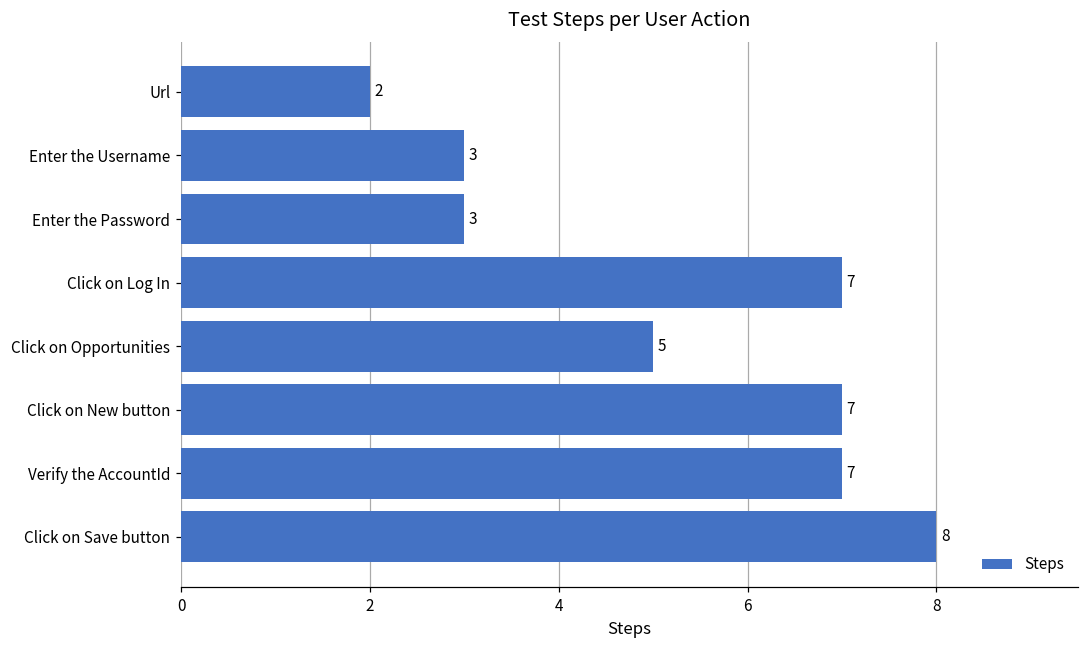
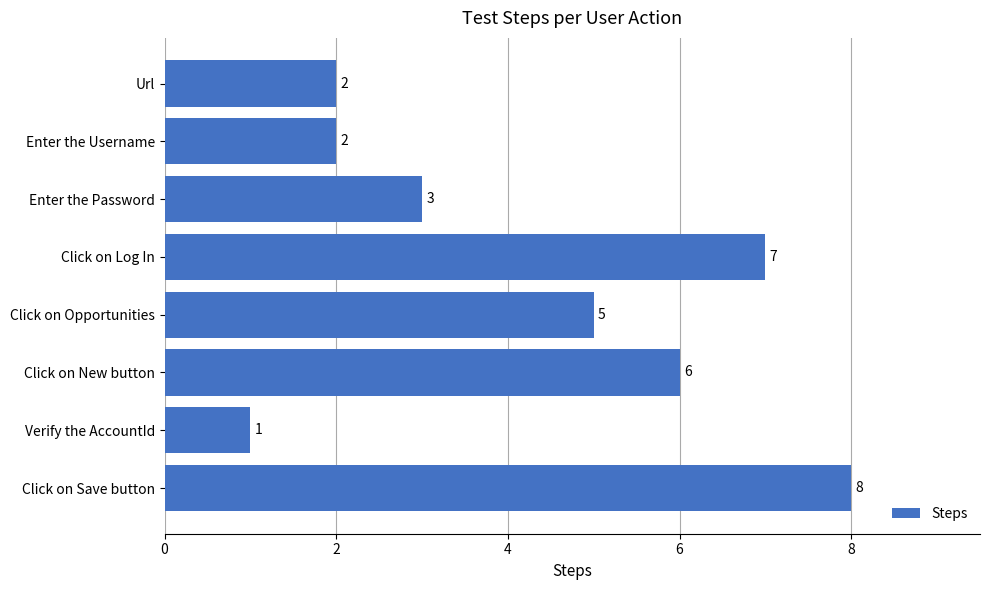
  {
    "Url": 2,
-   "Enter the Username": 3,
+   "Enter the Username": 2,
    "Enter the Password": 3,
    "Click on Log In": 7,
    "Click on Opportunities": 5,
-   "Click on New button": 7,
-   "Verify the AccountId": 7,
+   "Click on New button": 6,
+   "Verify the AccountId": 1,
    "Click on Save button": 8
  }
